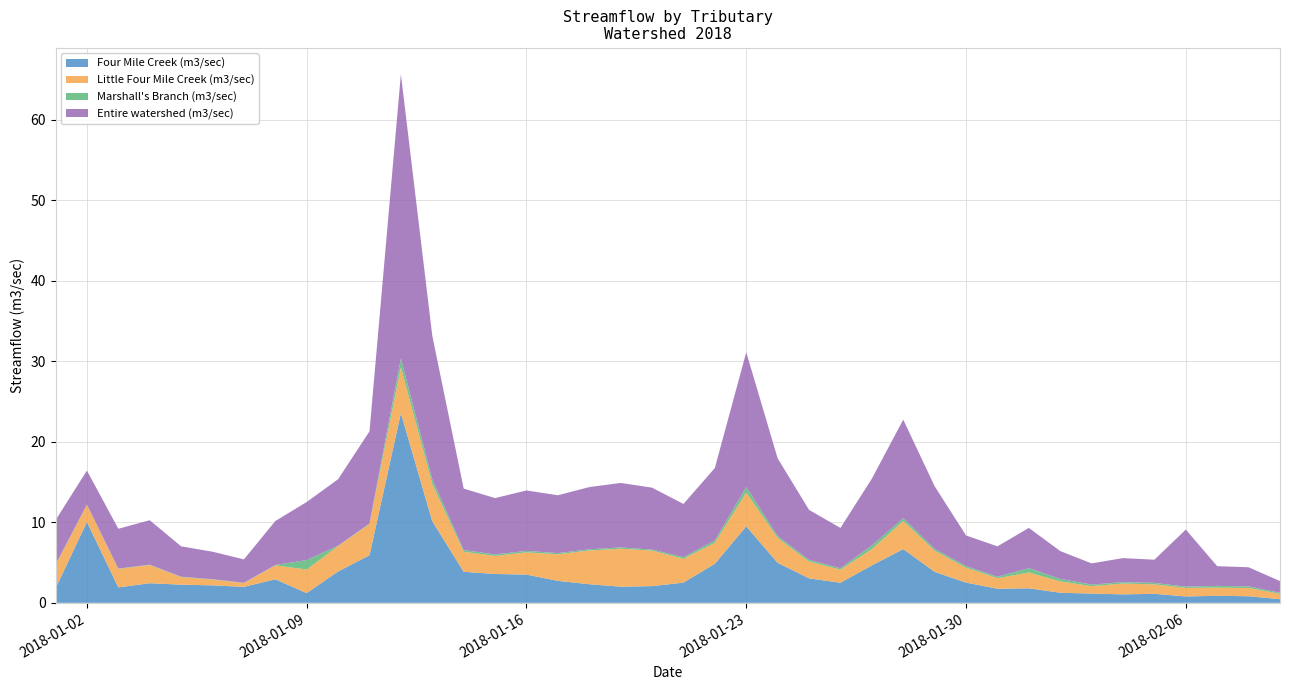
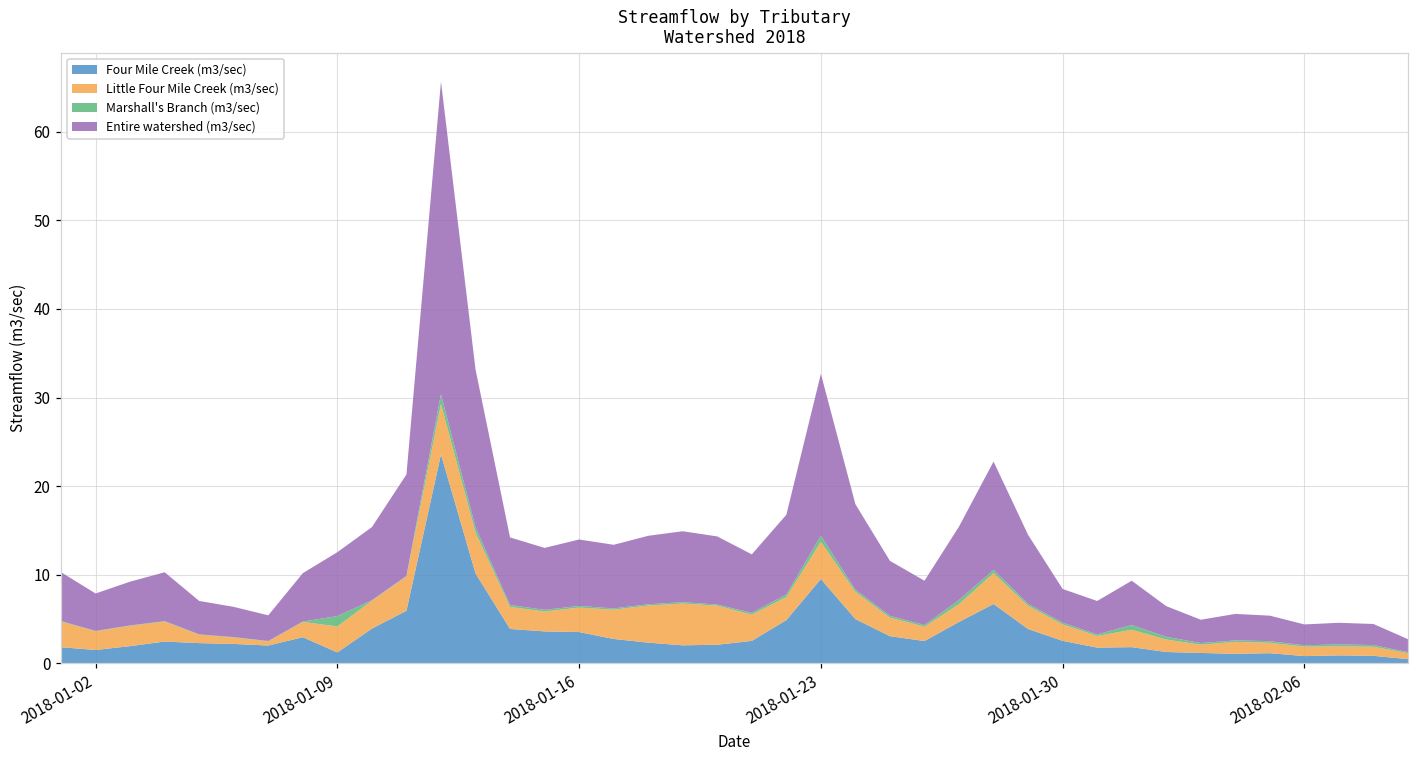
  {
    "Four Mile Creek (m3/sec)": {
-     "2018-01-02": 10,
+     "2018-01-02": 1,
      "2018-01-09": 1,
      "2018-01-16": 4,
      "2018-01-23": 10,
      "2018-01-30": 3,
      "2018-02-06": 1
    },
    "Little Four Mile Creek (m3/sec)": {
      "2018-01-09": 3,
      "2018-01-23": 4
    },
    "Marshall's Branch (m3/sec)": {
      "2018-01-09": 1,
      "2018-01-23": 1
    },
    "Entire watershed (m3/sec)": {
      "2018-01-02": 4,
      "2018-01-09": 7,
      "2018-01-16": 8,
-     "2018-01-23": 17,
+     "2018-01-23": 18,
      "2018-01-30": 4,
-     "2018-02-06": 7
+     "2018-02-06": 2
    }
  }
